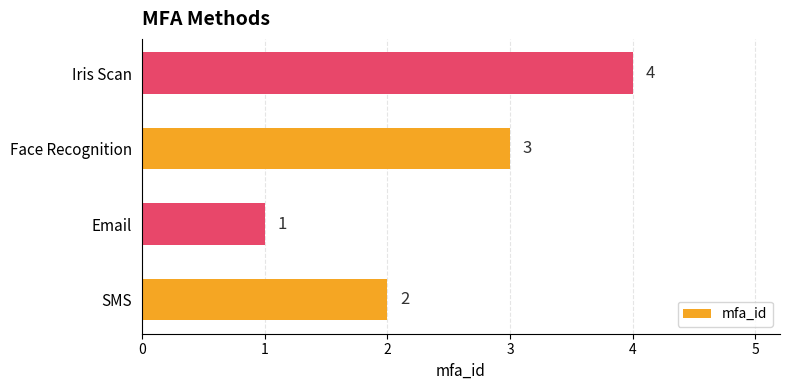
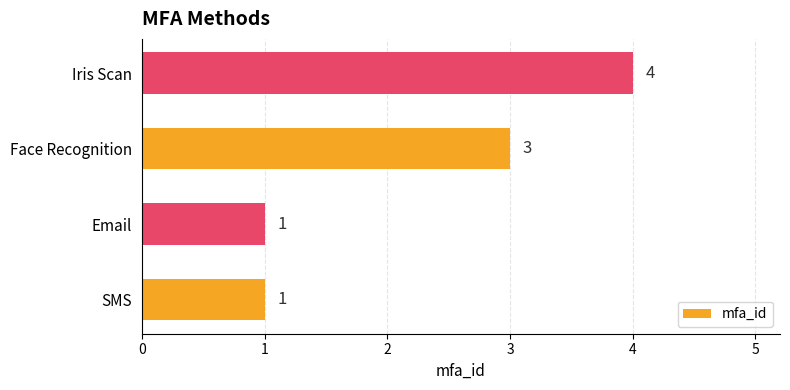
  {
    "Iris Scan": 4,
    "Face Recognition": 3,
    "Email": 1,
-   "SMS": 2
+   "SMS": 1
  }
